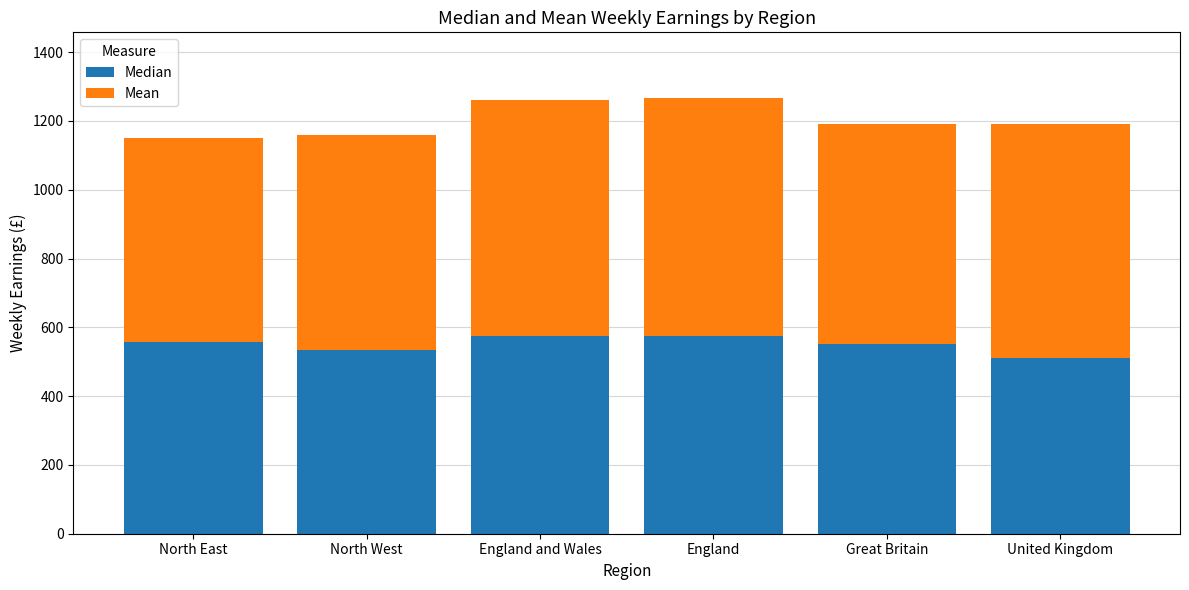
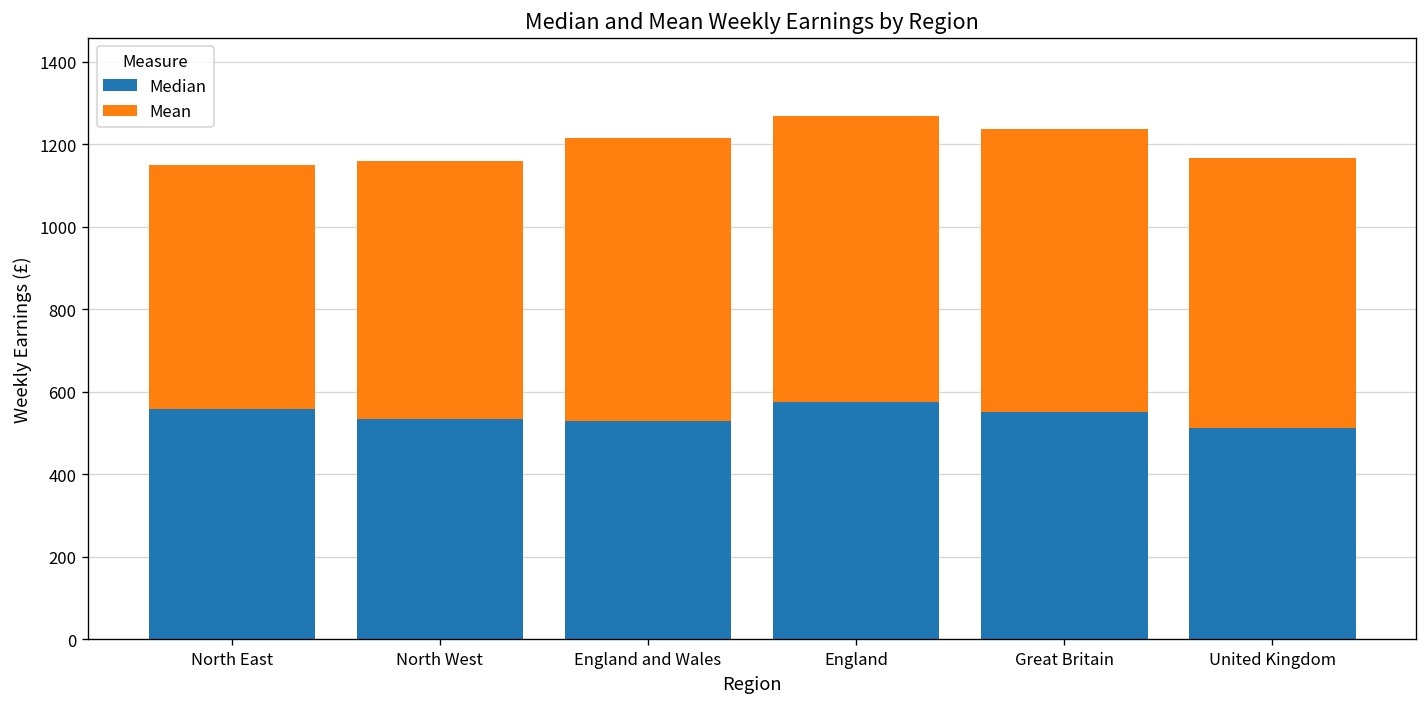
  {
    "Median": {
      "North East": 560,
      "North West": 540,
-     "England and Wales": 570,
+     "England and Wales": 530,
      "England": 570,
      "Great Britain": 550,
      "United Kingdom": 510
    },
    "Mean": {
      "North East": 590,
      "North West": 620,
      "England and Wales": 690,
      "England": 690,
-     "Great Britain": 640,
-     "United Kingdom": 680
+     "Great Britain": 680,
+     "United Kingdom": 650
    }
  }
